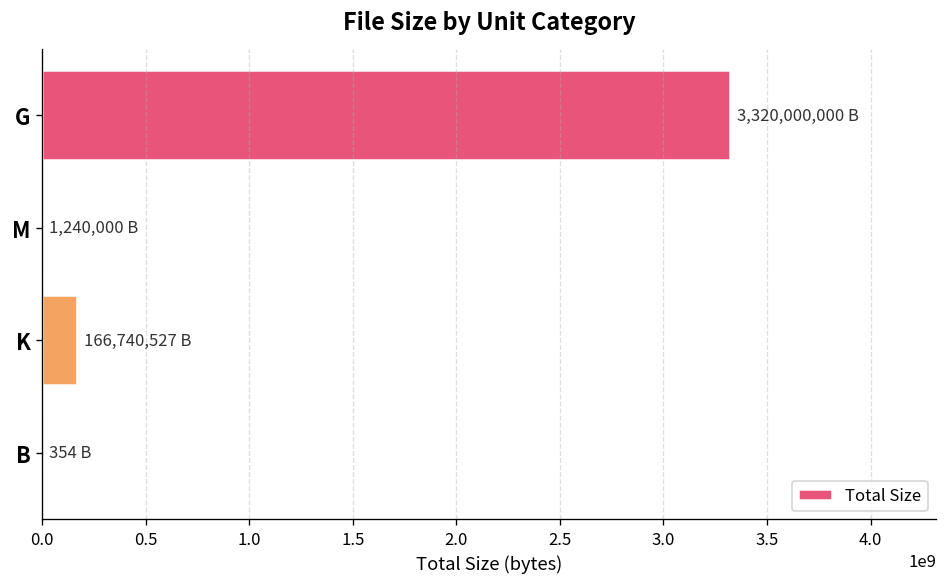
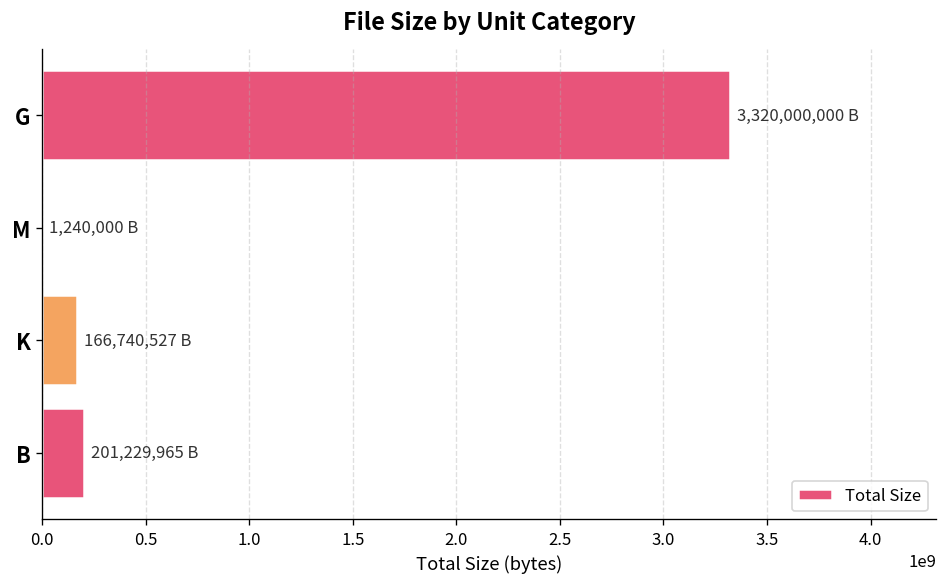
  {
    "G": "3,320,000,000",
    "M": "1,240,000",
    "K": "166,740,527",
-   "B": "354"
+   "B": "201,229,965"
  }
